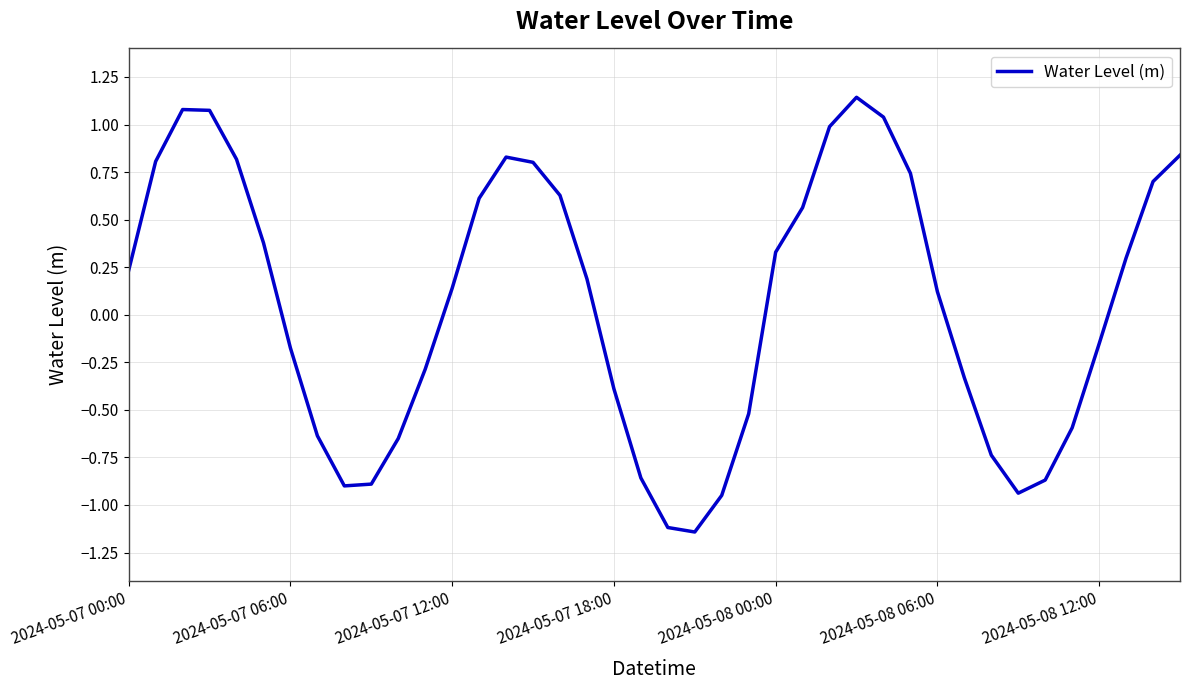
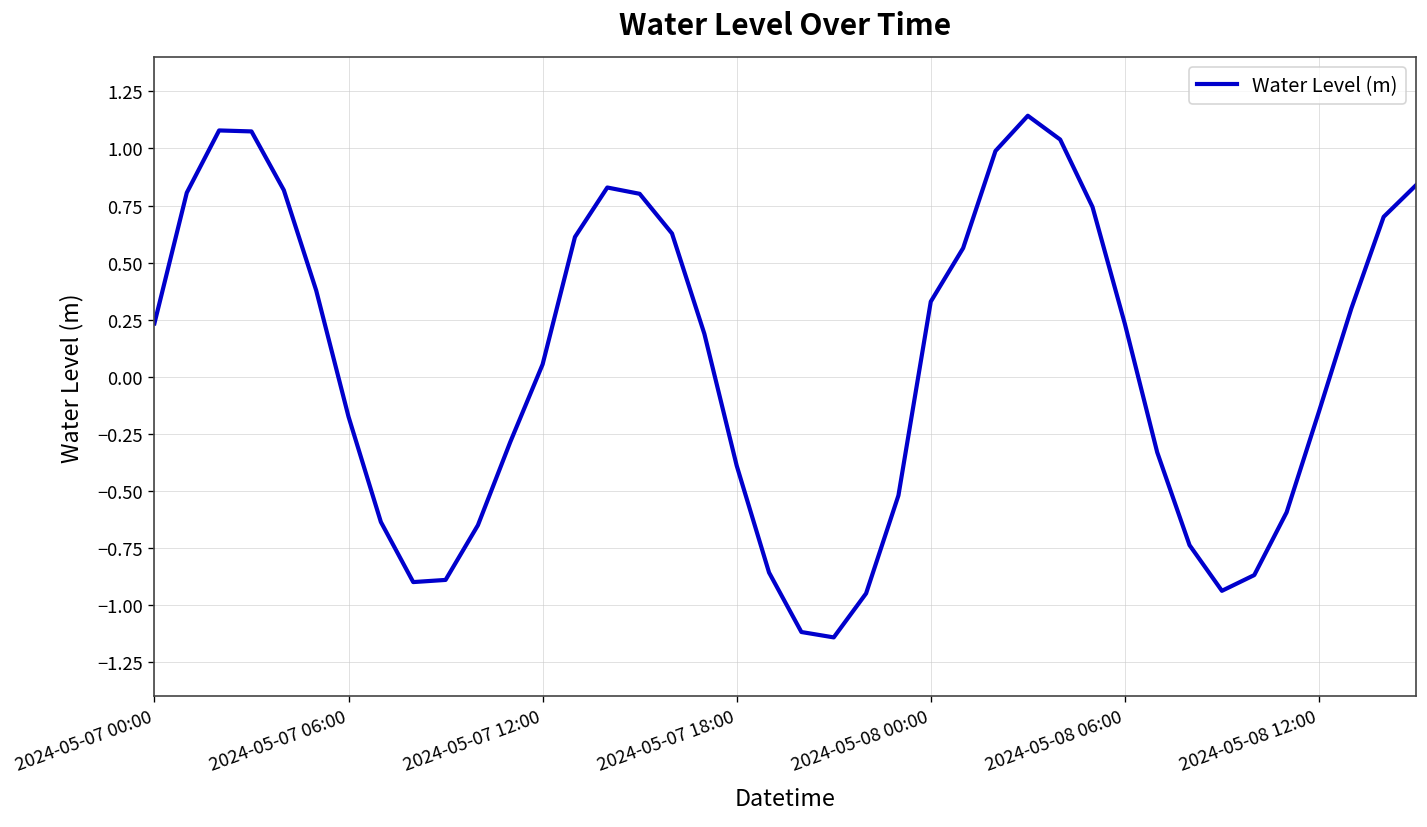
  {
    "2024-05-07 00:00": 0.23,
    "2024-05-07 06:00": -0.18,
-   "2024-05-07 12:00": 0.14,
+   "2024-05-07 12:00": 0.05,
    "2024-05-07 18:00": -0.39,
    "2024-05-08 00:00": 0.33,
-   "2024-05-08 06:00": 0.12,
+   "2024-05-08 06:00": 0.23,
    "2024-05-08 12:00": -0.15
  }
